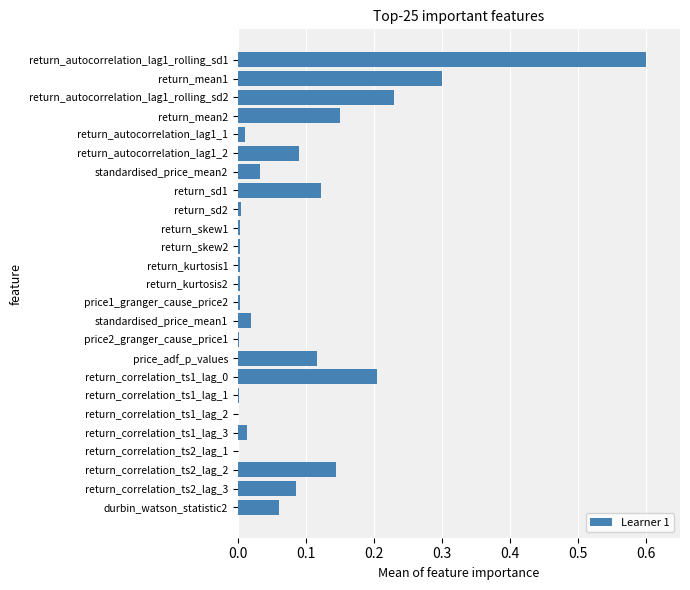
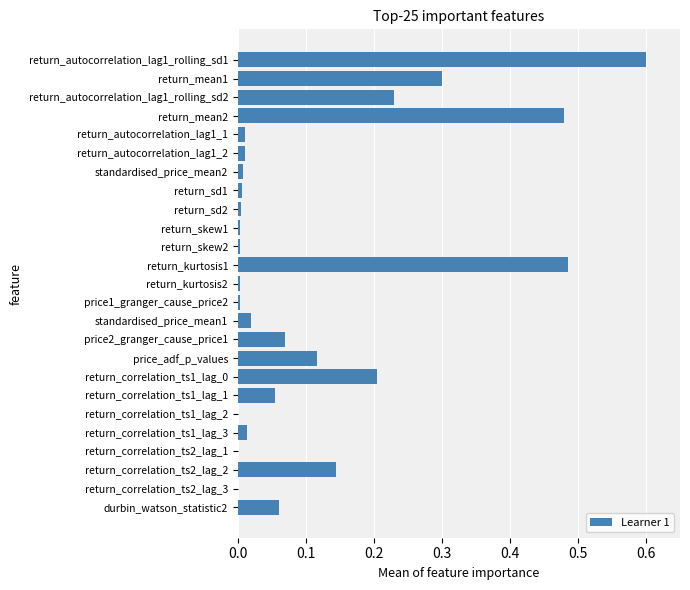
  {
    "return_autocorrelation_lag1_rolling_sd1": 0.60,
    "return_mean1": 0.30,
    "return_autocorrelation_lag1_rolling_sd2": 0.23,
-   "return_mean2": 0.15,
+   "return_mean2": 0.48,
    "return_autocorrelation_lag1_1": 0.01,
-   "return_autocorrelation_lag1_2": 0.09,
-   "standardised_price_mean2": 0.03,
-   "return_sd1": 0.12,
+   "return_autocorrelation_lag1_2": 0.01,
+   "standardised_price_mean2": 0.01,
+   "return_sd1": 0.01,
    "return_sd2": 0.01,
    "return_skew1": 0.00,
    "return_skew2": 0.00,
-   "return_kurtosis1": 0.00,
+   "return_kurtosis1": 0.49,
    "standardised_price_mean1": 0.02,
-   "price2_granger_cause_price1": 0.00,
+   "price2_granger_cause_price1": 0.07,
    "price_adf_p_values": 0.12,
    "return_correlation_ts1_lag_0": 0.21,
-   "return_correlation_ts1_lag_1": 0.00,
+   "return_correlation_ts1_lag_1": 0.05,
    "return_correlation_ts1_lag_3": 0.01,
    "return_correlation_ts2_lag_2": 0.15,
-   "return_correlation_ts2_lag_3": 0.09,
+   "return_correlation_ts2_lag_3": 0.00,
    "durbin_watson_statistic2": 0.06
  }
